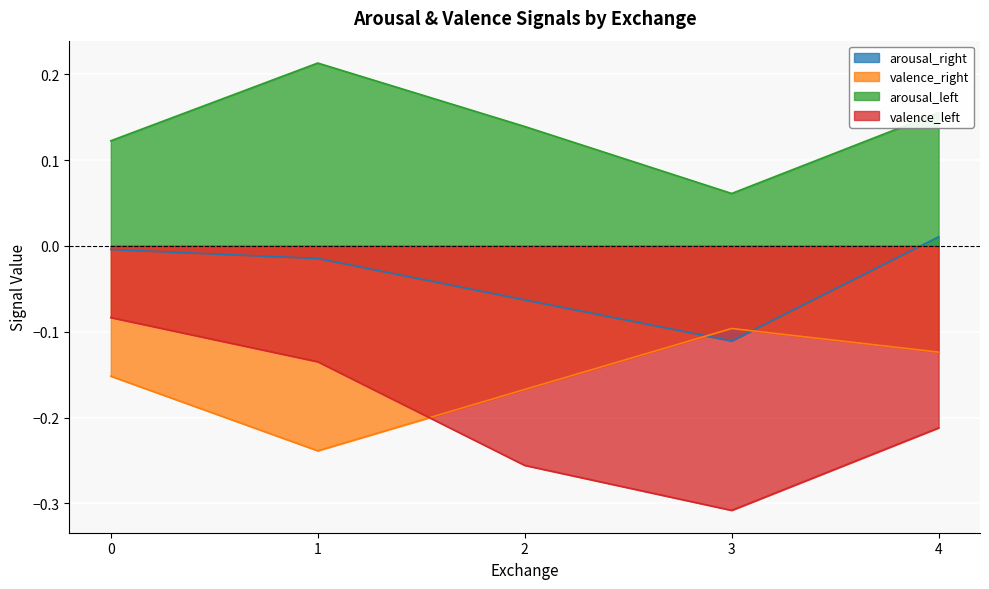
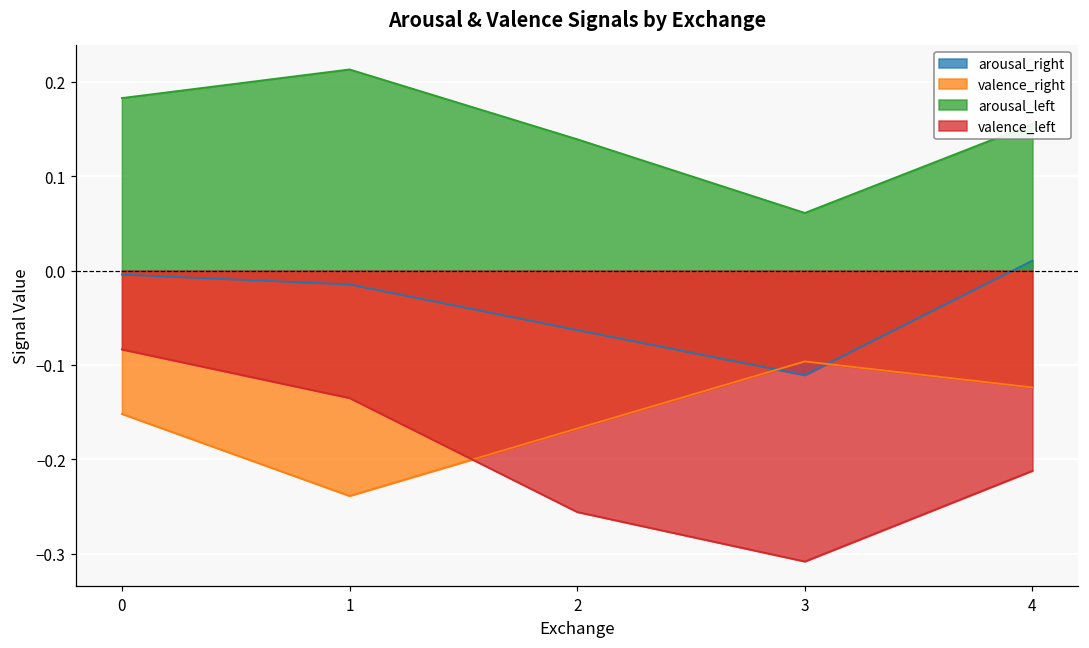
  {
    "arousal_left": {
-     "0": 0.12,
+     "0": 0.18,
      "1": 0.21,
      "2": 0.14,
      "3": 0.06
    }
  }
